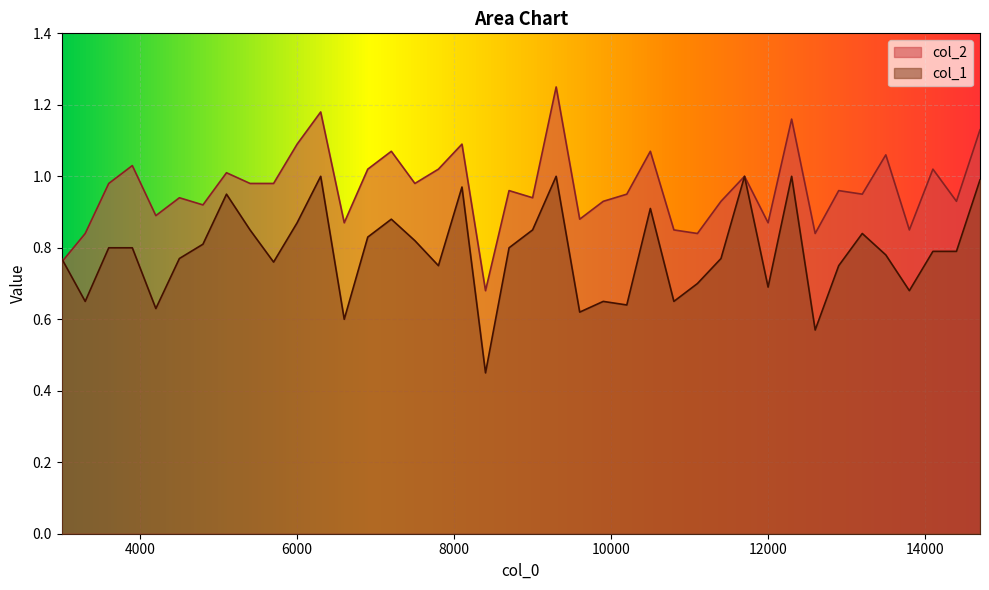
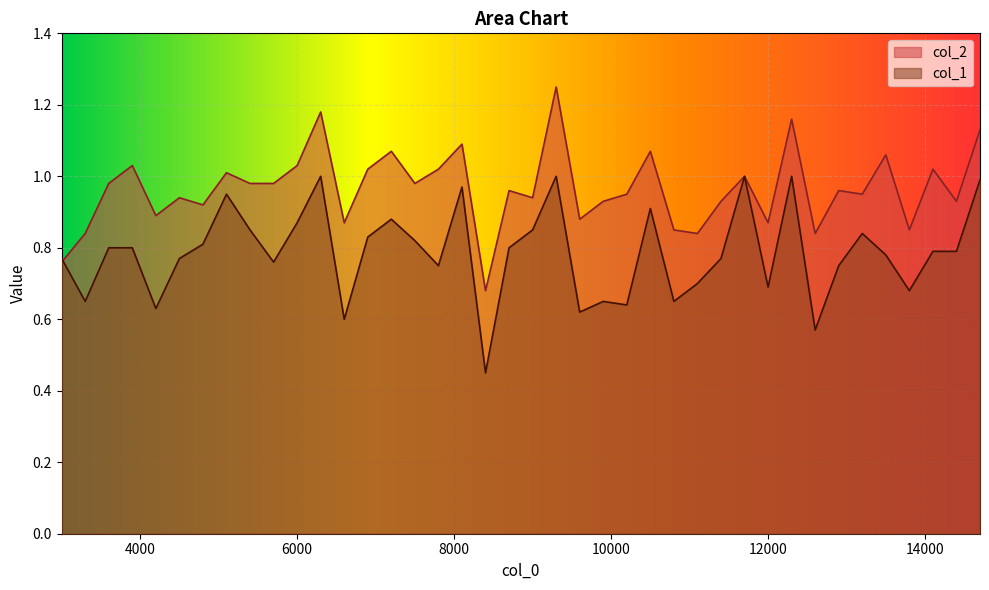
  {
    "col_2": {
-     "6000": 1.09,
+     "6000": 1.03,
      "12000": 0.87
    },
    "col_1": {
      "6000": 0.87,
      "12000": 0.69
    }
  }
